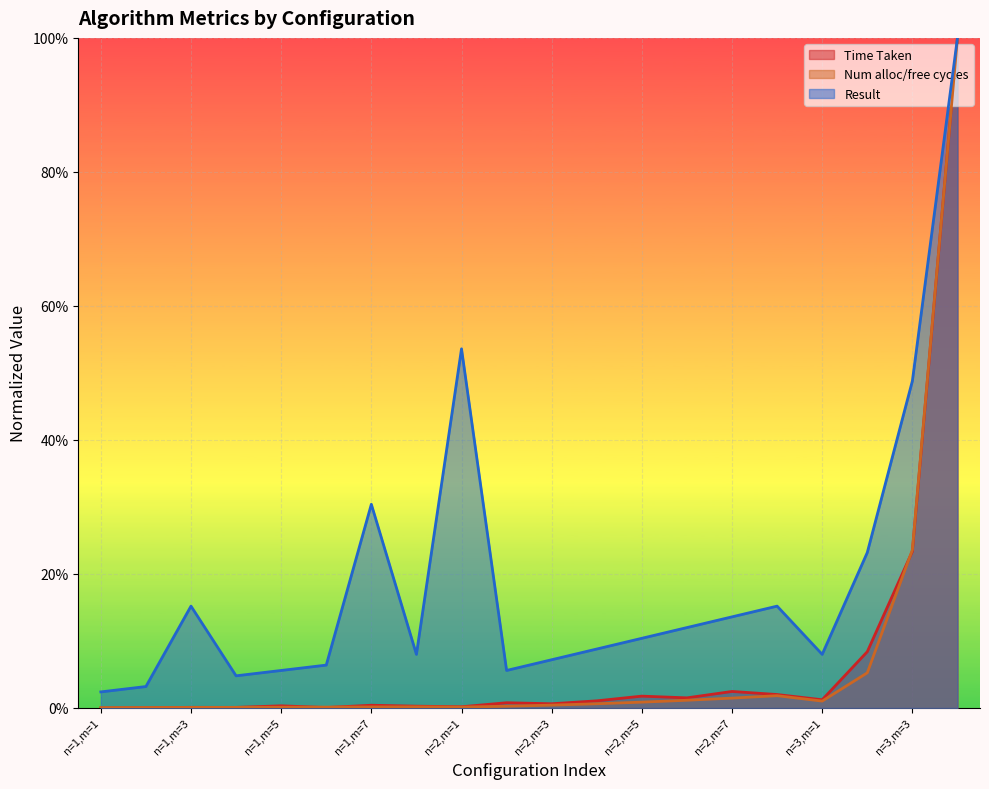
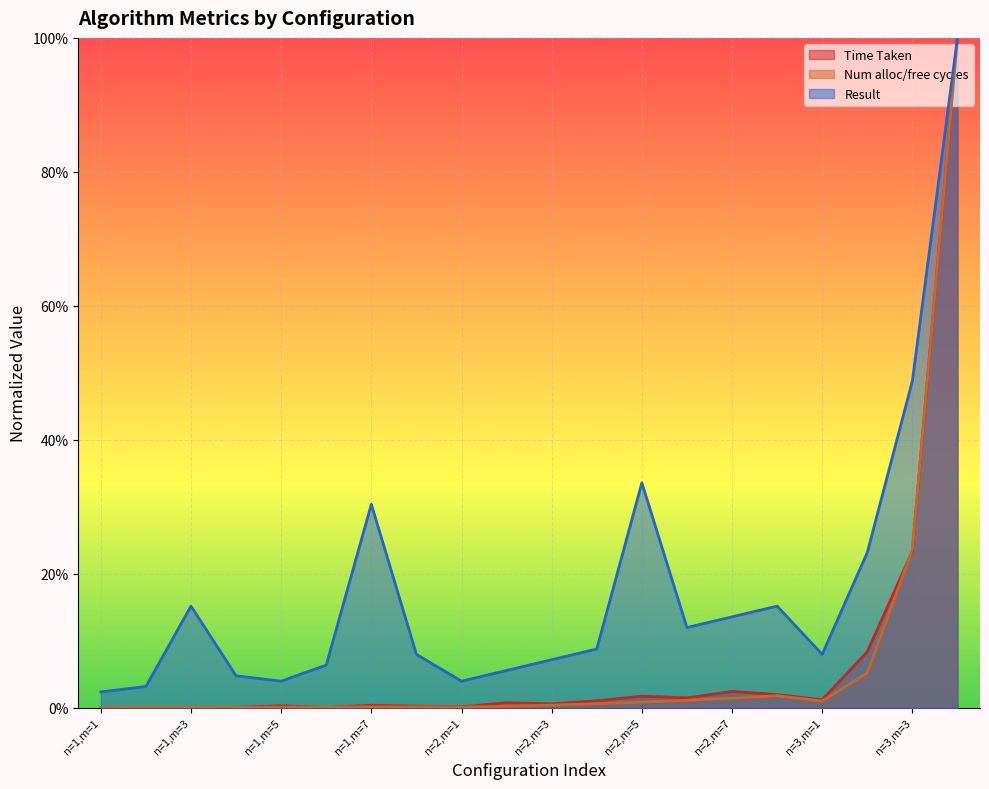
  {
    "Result": {
      "n=1,m=1": "2%",
      "n=1,m=3": "15%",
-     "n=1,m=5": "6%",
+     "n=1,m=5": "4%",
      "n=1,m=7": "30%",
-     "n=2,m=1": "54%",
+     "n=2,m=1": "4%",
      "n=2,m=3": "7%",
-     "n=2,m=5": "10%",
+     "n=2,m=5": "34%",
      "n=2,m=7": "14%",
      "n=3,m=1": "8%",
      "n=3,m=3": "49%"
    }
  }
